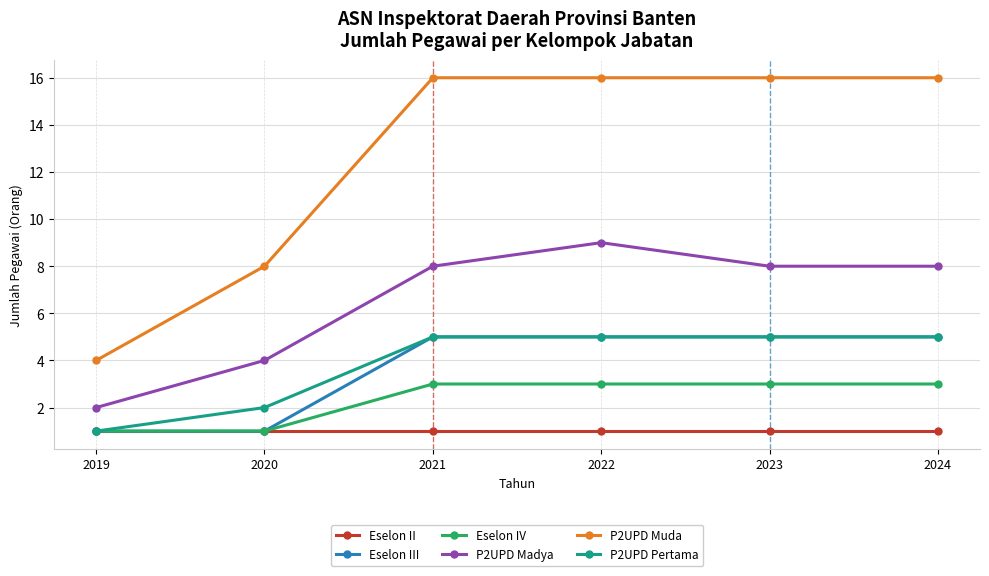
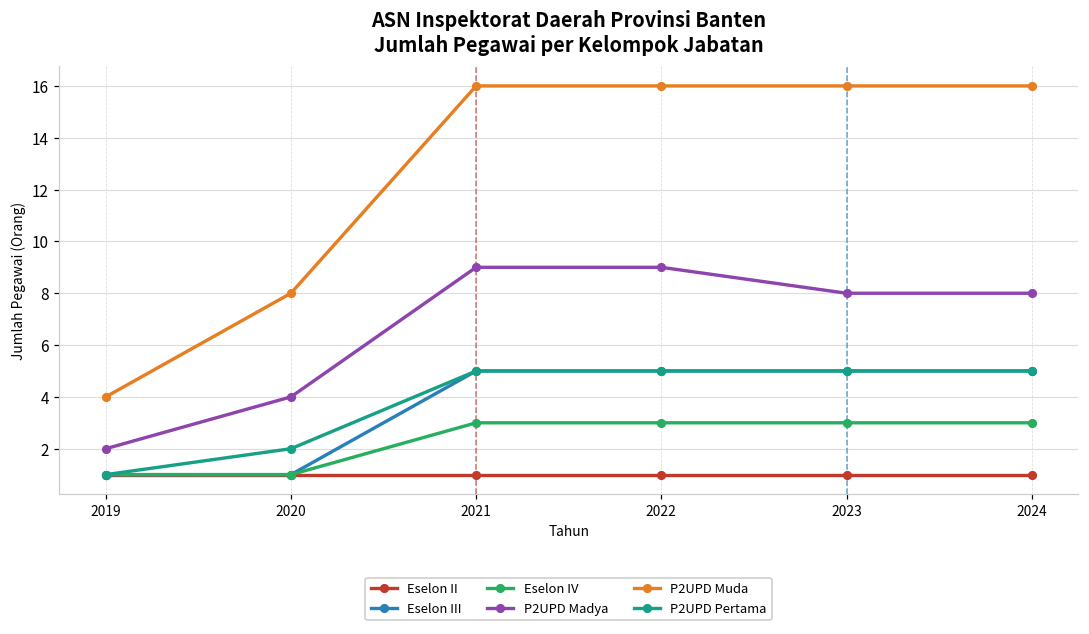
  {
    "Eselon II": {
      "2021": 1,
      "2022": 1,
      "2023": 1,
      "2024": 1
    },
    "P2UPD Madya": {
      "2019": 2,
      "2020": 4,
-     "2021": 8,
+     "2021": 9,
      "2022": 9,
      "2023": 8,
      "2024": 8
    },
    "P2UPD Muda": {
      "2019": 4,
      "2020": 8,
      "2021": 16,
      "2022": 16,
      "2023": 16,
      "2024": 16
    }
  }
